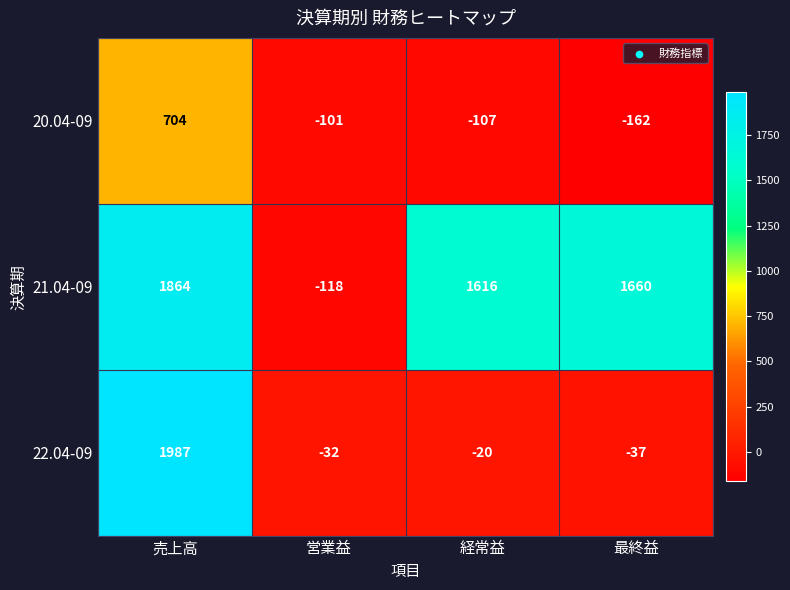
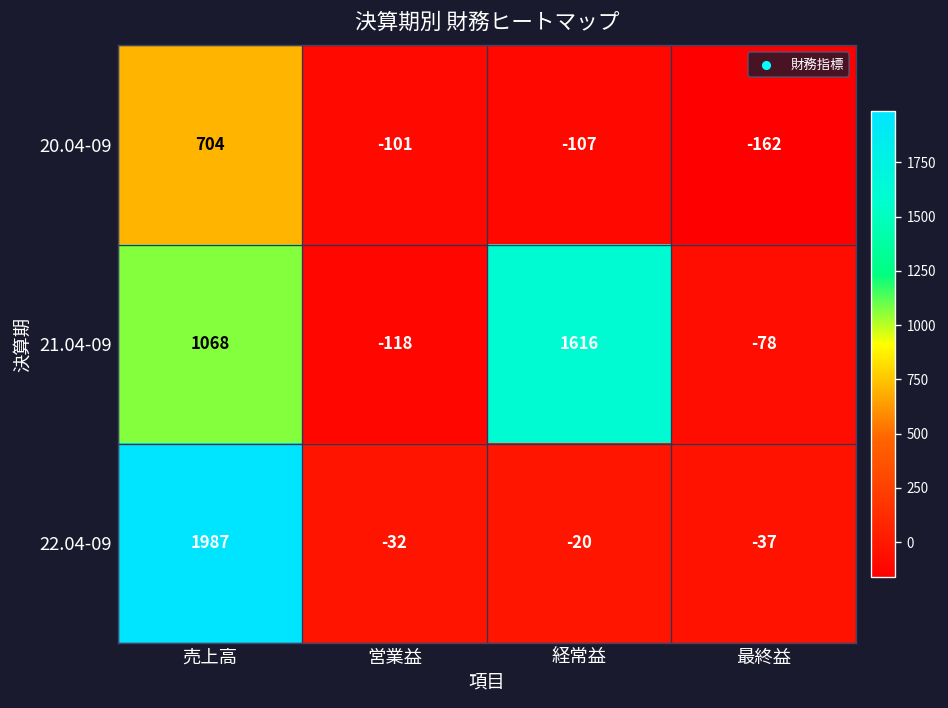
  {
    "20.04-09": {
      "売上高": 704,
      "営業益": -101,
      "経常益": -107,
      "最終益": -162
    },
    "21.04-09": {
-     "売上高": 1864,
+     "売上高": 1068,
      "営業益": -118,
      "経常益": 1616,
-     "最終益": 1660
+     "最終益": -78
    },
    "22.04-09": {
      "売上高": 1987,
      "営業益": -32,
      "経常益": -20,
      "最終益": -37
    }
  }
